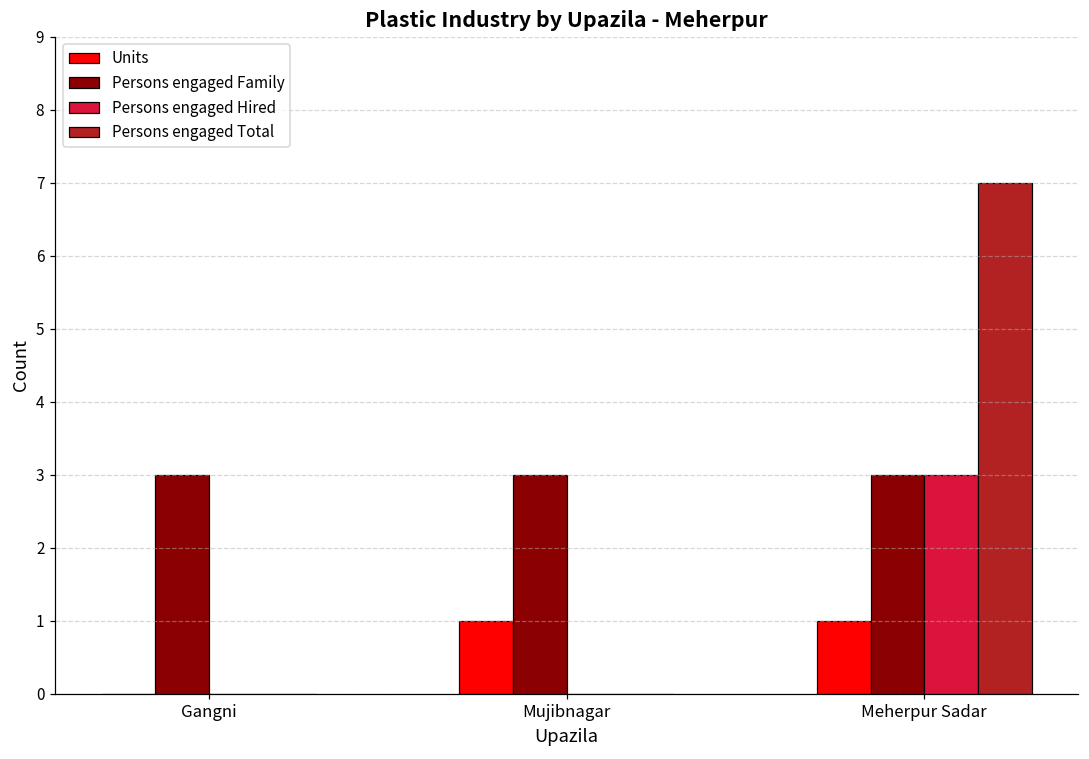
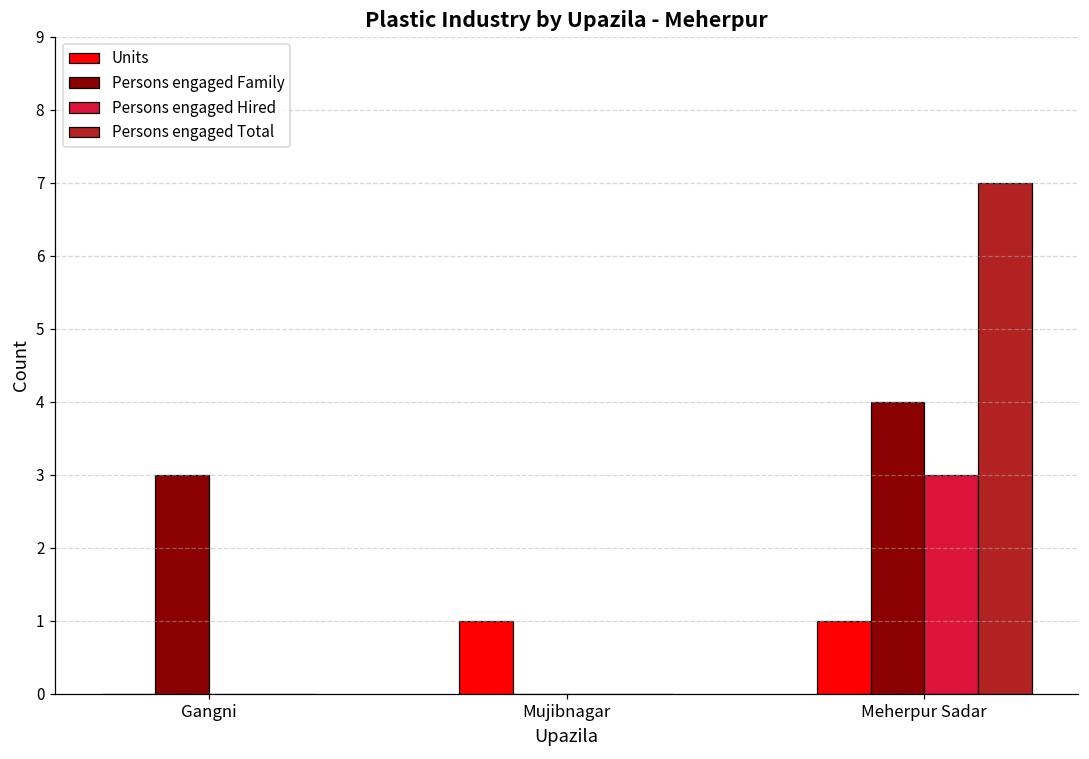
  {
    "Units": {
      "Gangni": 0,
      "Mujibnagar": 1,
      "Meherpur Sadar": 1
    },
    "Persons engaged Family": {
      "Gangni": 3,
-     "Mujibnagar": 3,
-     "Meherpur Sadar": 3
+     "Mujibnagar": 0,
+     "Meherpur Sadar": 4
    }
  }
